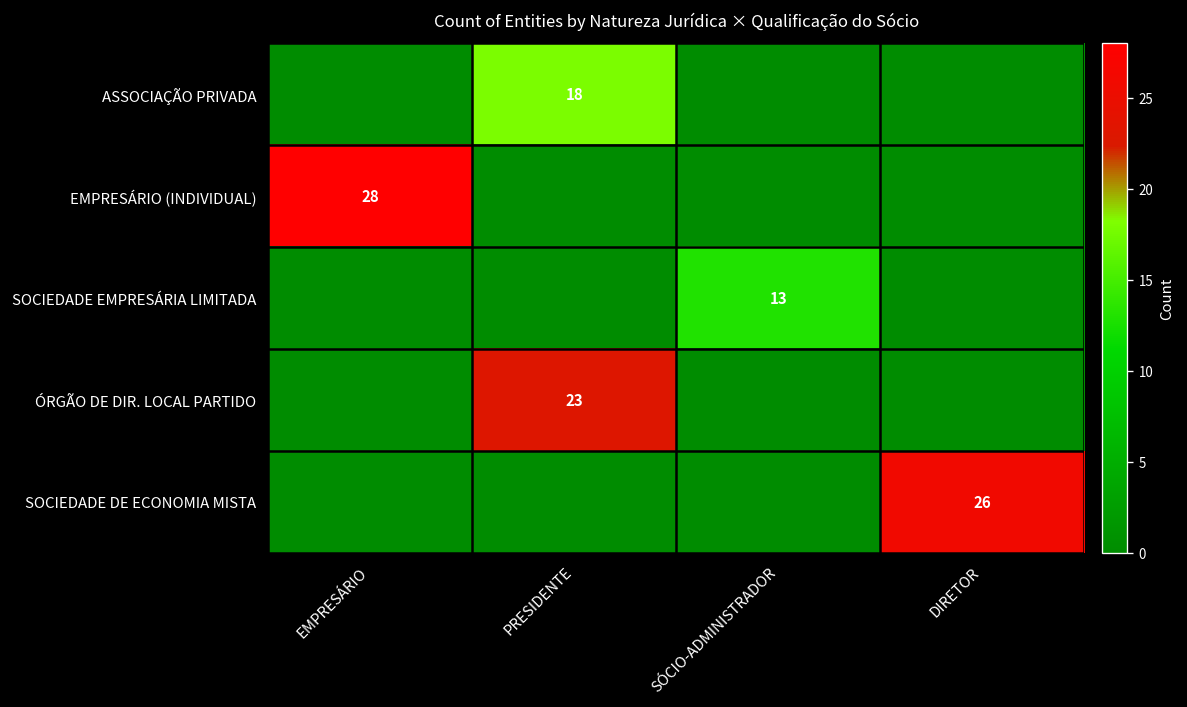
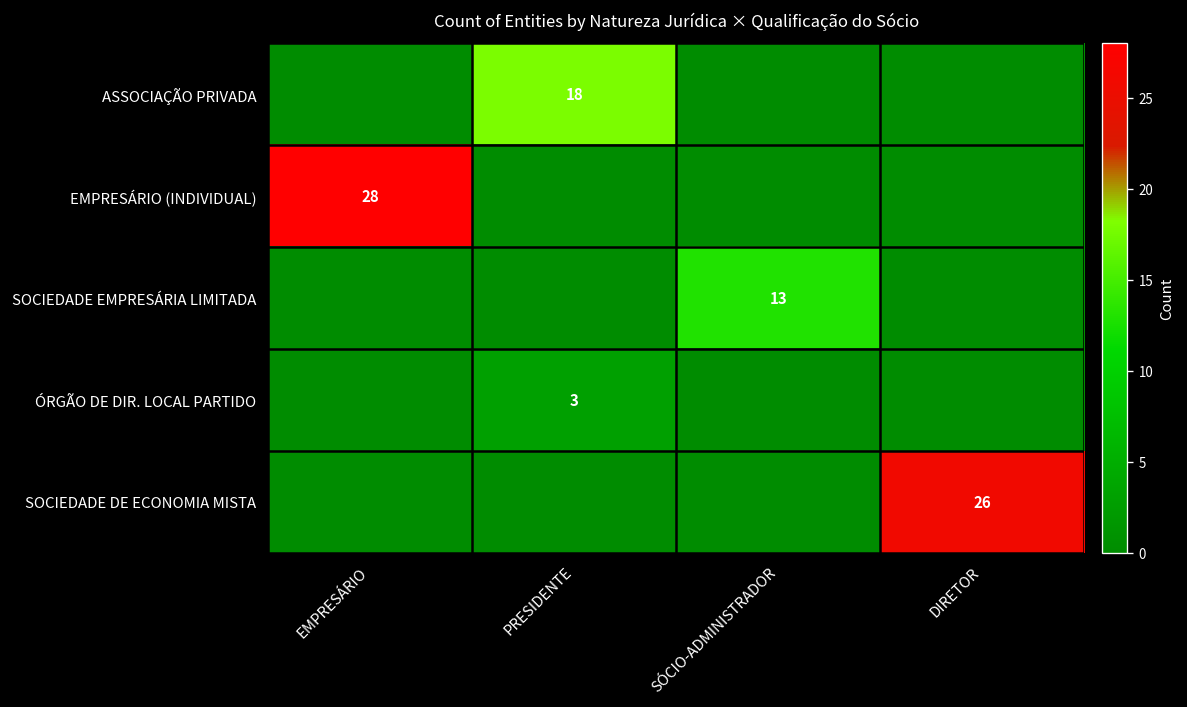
  {
    "ASSOCIAÇÃO PRIVADA": {
      "PRESIDENTE": 18
    },
    "EMPRESÁRIO (INDIVIDUAL)": {
      "EMPRESÁRIO": 28
    },
    "SOCIEDADE EMPRESÁRIA LIMITADA": {
      "SÓCIO-ADMINISTRADOR": 13
    },
    "ÓRGÃO DE DIR. LOCAL PARTIDO": {
-     "PRESIDENTE": 23
+     "PRESIDENTE": 3
    },
    "SOCIEDADE DE ECONOMIA MISTA": {
      "DIRETOR": 26
    }
  }
